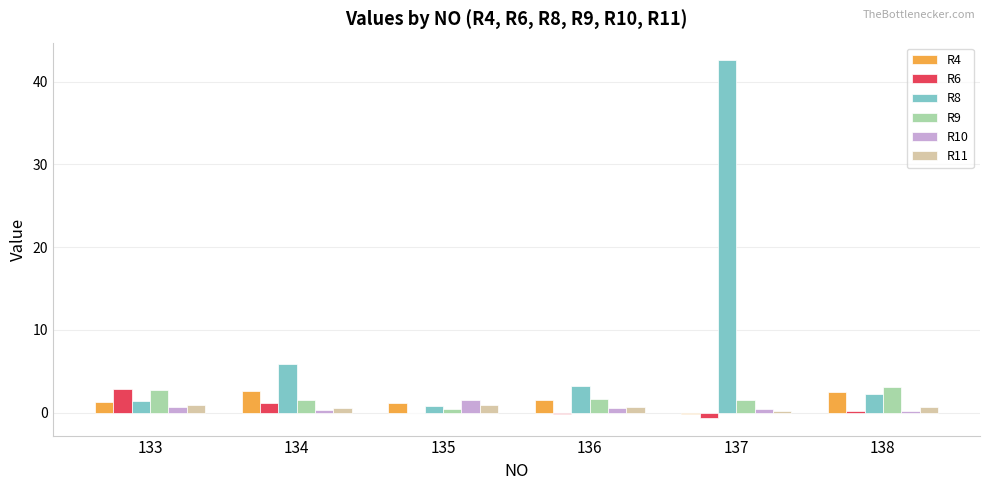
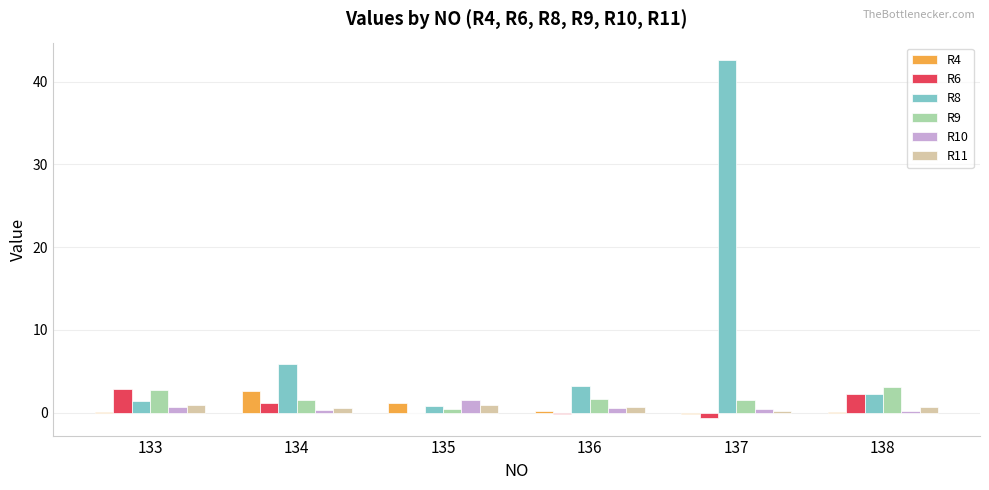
  {
    "R4": {
-     "133": 1,
+     "133": 0,
      "134": 3,
      "135": 1,
-     "136": 2,
-     "138": 3
+     "136": 0,
+     "138": 0
    },
    "R6": {
      "133": 3,
      "134": 1,
      "137": -1,
-     "138": 0
+     "138": 2
    }
  }
